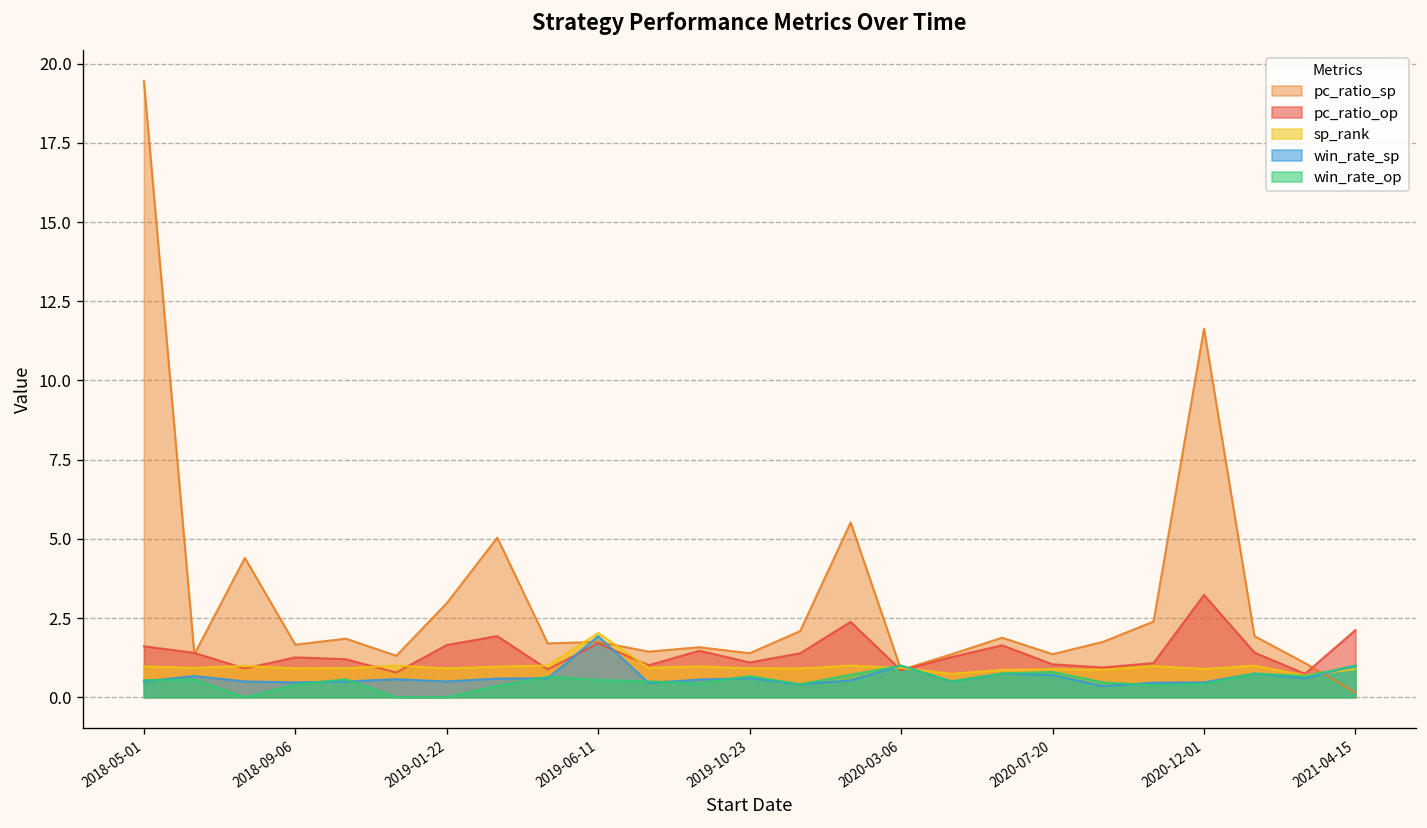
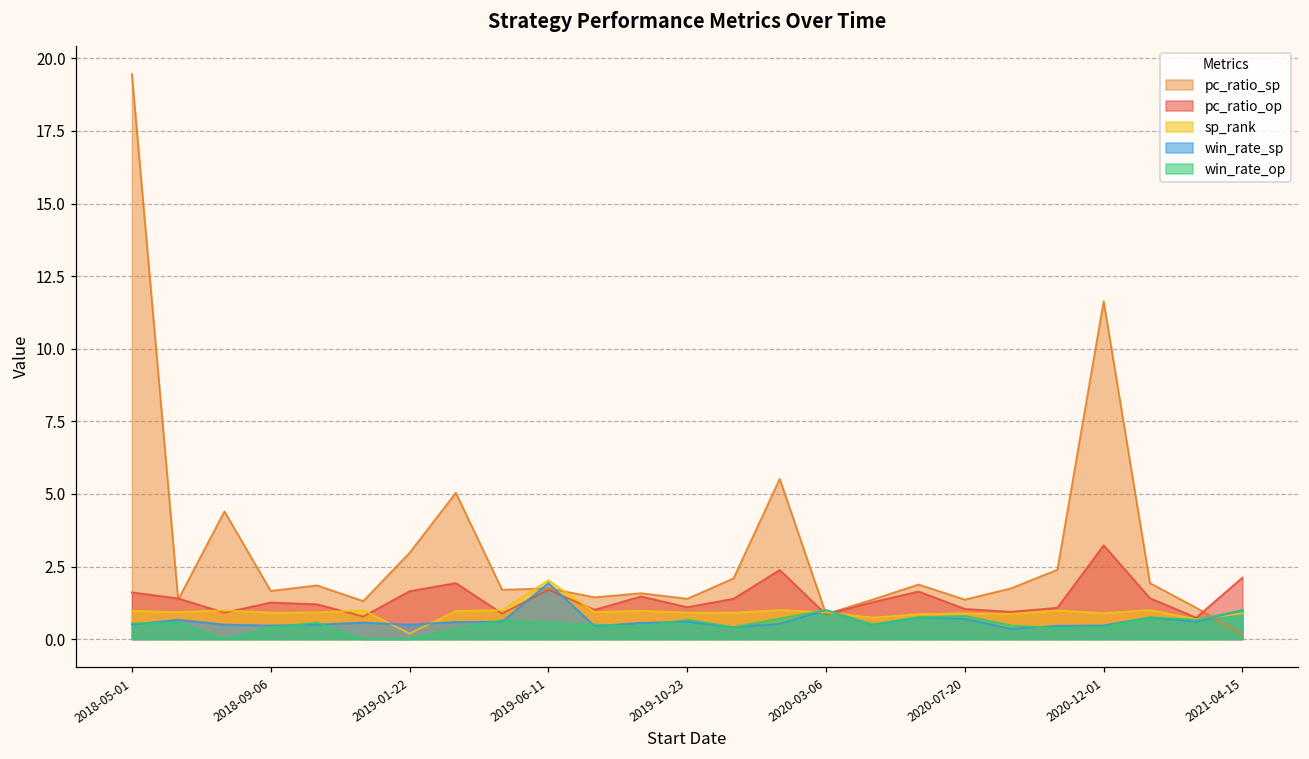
  {
    "sp_rank": {
      "2018-05-01": 1.0,
      "2018-09-06": 0.9,
-     "2019-01-22": 0.9,
+     "2019-01-22": 0.2,
      "2019-06-11": 2.0,
      "2019-10-23": 0.9,
      "2020-12-01": 0.9,
      "2021-04-15": 0.9
    },
    "win_rate_sp": {
      "2019-01-22": 0.5,
      "2019-06-11": 1.9,
      "2020-07-20": 0.7
    },
    "win_rate_op": {
      "2019-01-22": 0.0,
      "2019-06-11": 0.6
    }
  }
